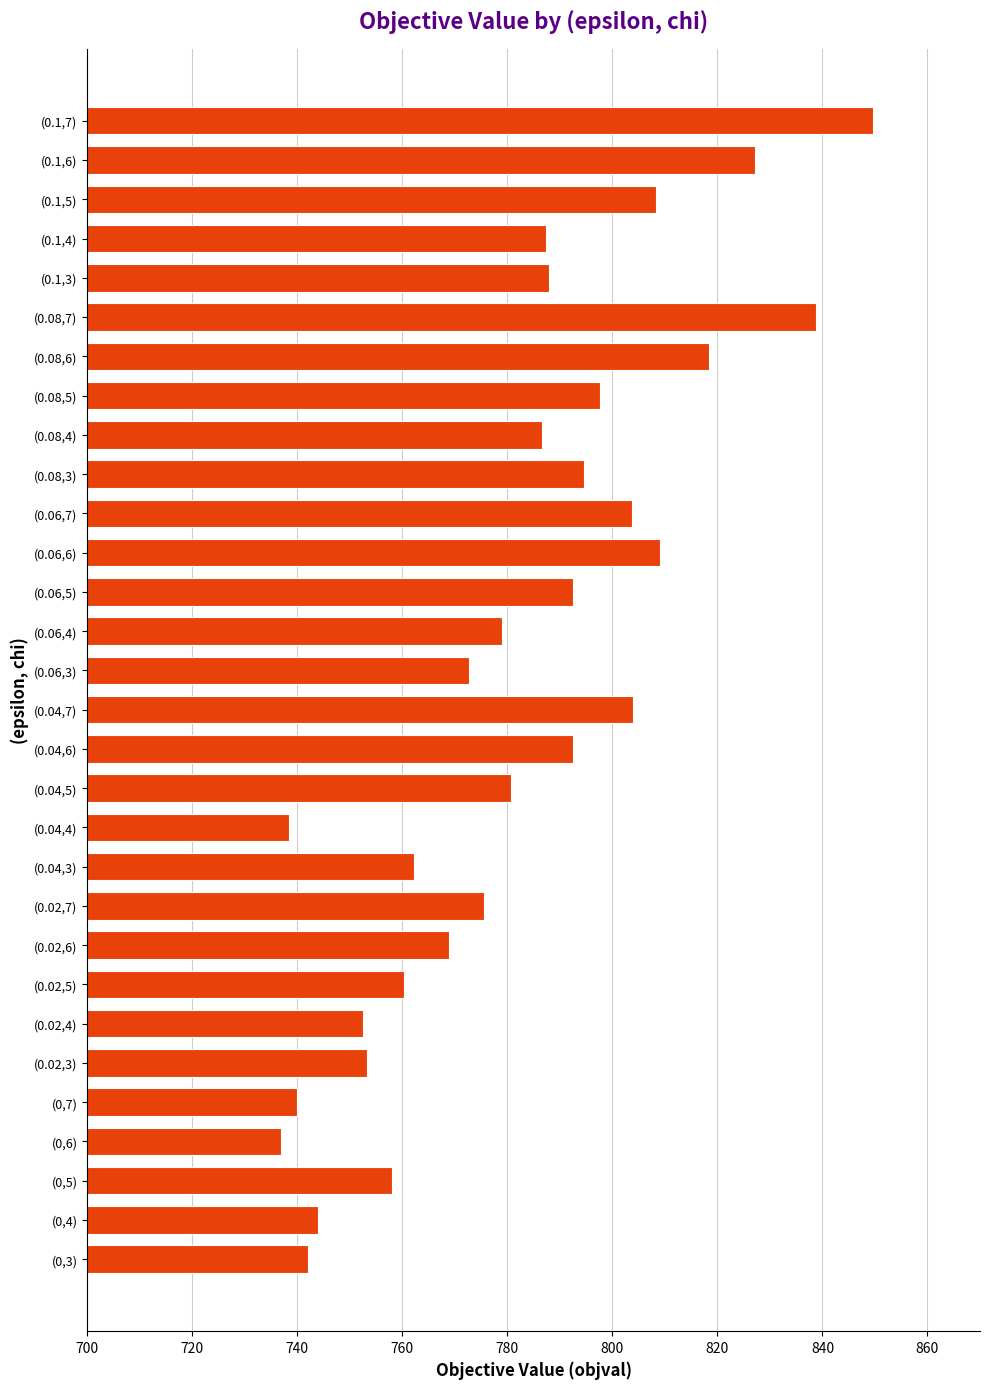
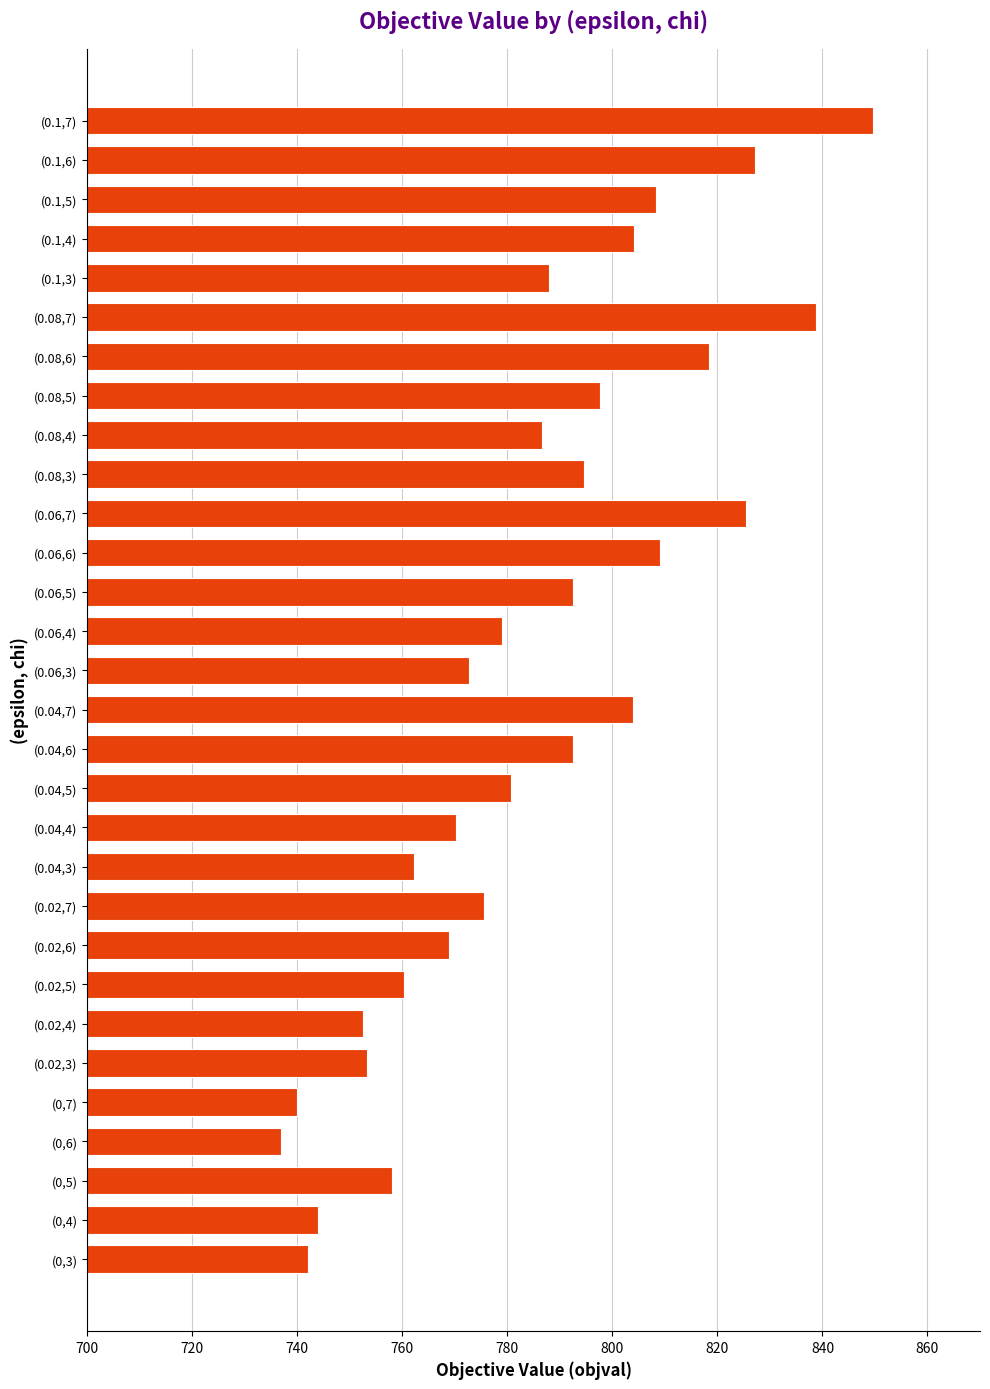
  {
    "(0.1,7)": 850,
    "(0.1,6)": 827,
    "(0.1,5)": 808,
-   "(0.1,4)": 787,
+   "(0.1,4)": 804,
    "(0.1,3)": 788,
    "(0.08,7)": 839,
    "(0.08,6)": 818,
    "(0.08,5)": 798,
    "(0.08,4)": 787,
    "(0.08,3)": 795,
-   "(0.06,7)": 804,
+   "(0.06,7)": 826,
    "(0.06,6)": 809,
    "(0.06,5)": 792,
    "(0.06,4)": 779,
    "(0.06,3)": 773,
    "(0.04,7)": 804,
    "(0.04,6)": 793,
    "(0.04,5)": 781,
-   "(0.04,4)": 738,
+   "(0.04,4)": 770,
    "(0.04,3)": 762,
    "(0.02,7)": 775,
    "(0.02,6)": 769,
    "(0.02,5)": 760,
    "(0.02,4)": 753,
    "(0.02,3)": 753,
    "(0,7)": 740,
    "(0,6)": 737,
    "(0,5)": 758,
    "(0,4)": 744,
    "(0,3)": 742
  }
